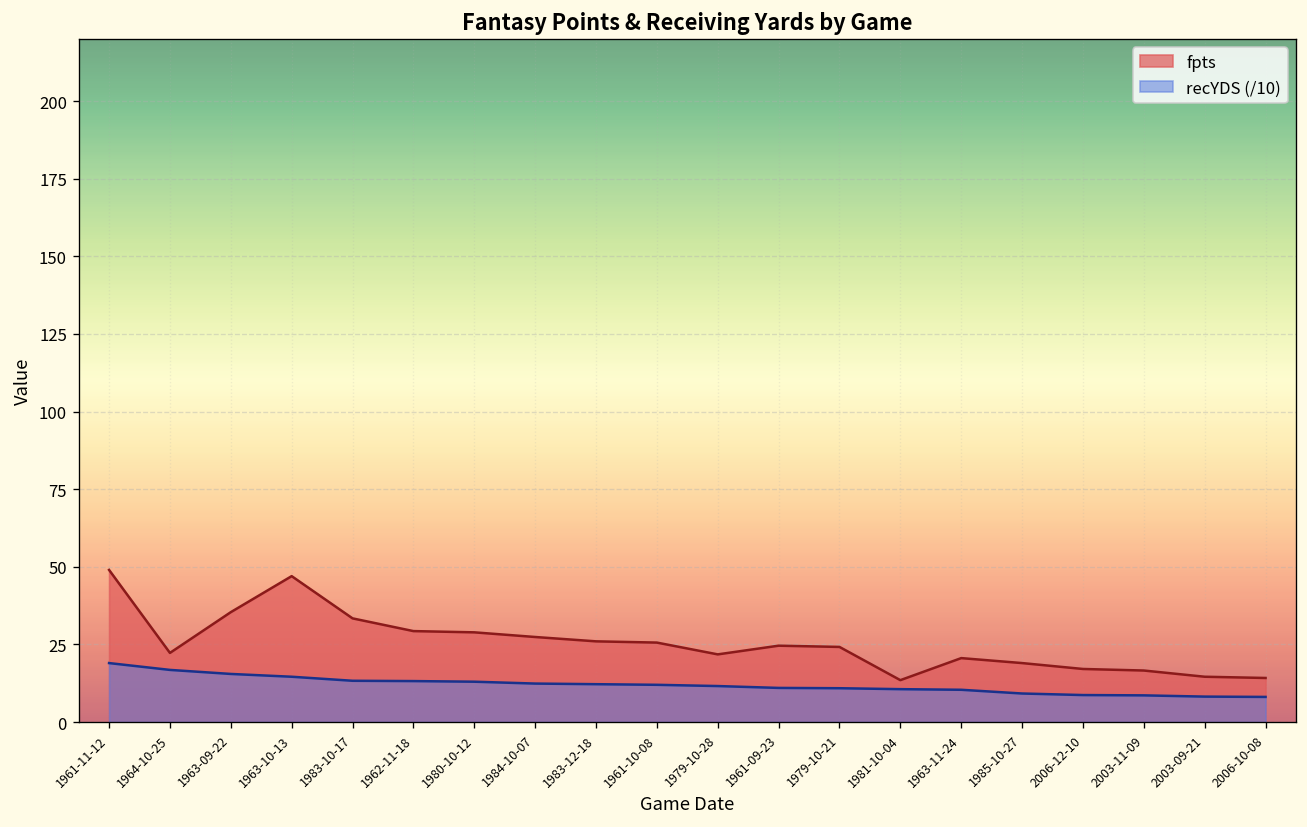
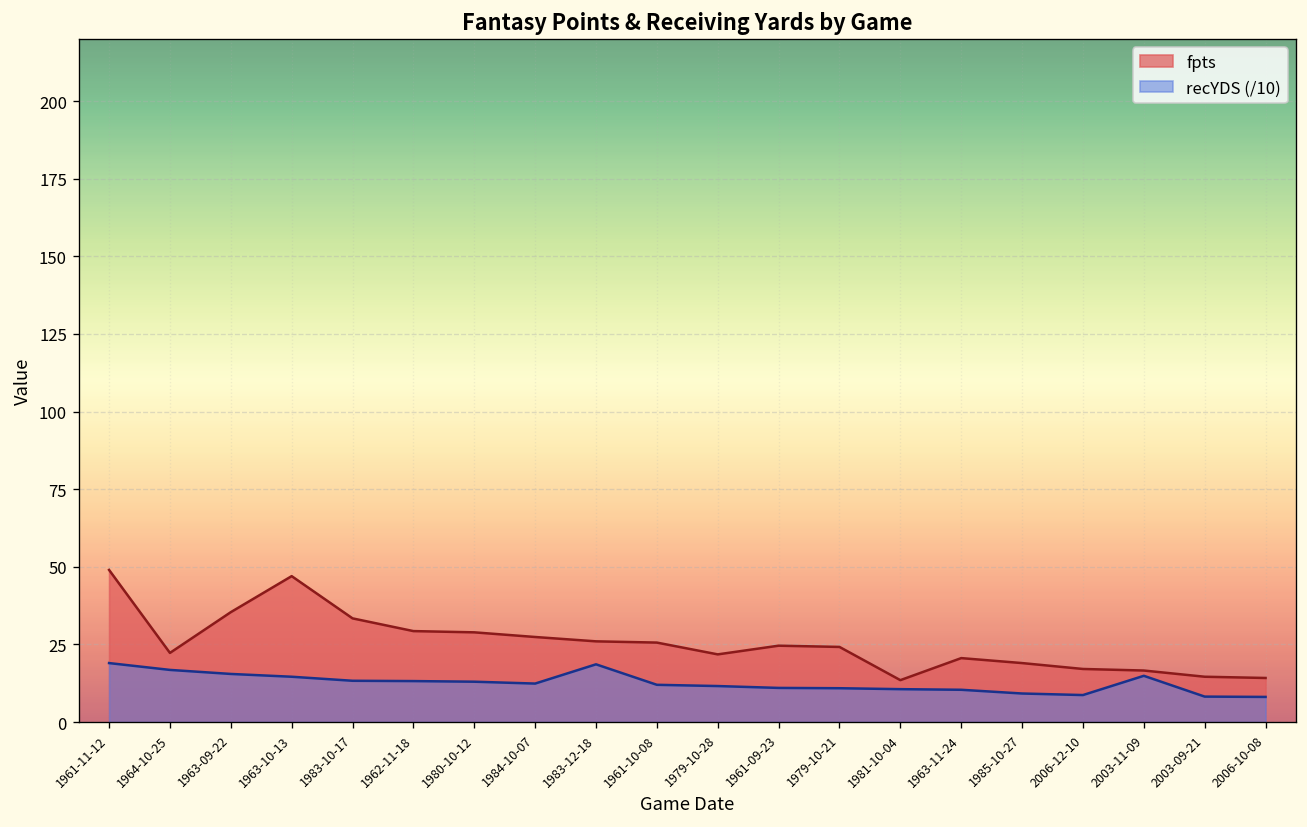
  {
    "fpts": {
      "1961-11-12": 49,
      "1964-10-25": 22,
      "1963-09-22": 35,
      "1963-10-13": 47,
      "1983-10-17": 33,
      "1962-11-18": 29,
      "1980-10-12": 29,
      "1984-10-07": 27,
      "1983-12-18": 26,
      "1961-10-08": 26,
      "1979-10-28": 22,
      "1961-09-23": 25,
      "1979-10-21": 24,
      "1981-10-04": 14,
      "1963-11-24": 21,
      "1985-10-27": 19,
      "2006-12-10": 17,
      "2003-11-09": 17,
      "2003-09-21": 15,
      "2006-10-08": 14
    },
    "recYDS (/10)": {
      "1961-11-12": 19,
      "1964-10-25": 17,
      "1963-09-22": 16,
      "1963-10-13": 15,
      "1983-10-17": 13,
      "1962-11-18": 13,
      "1980-10-12": 13,
      "1984-10-07": 12,
-     "1983-12-18": 12,
+     "1983-12-18": 19,
      "1961-10-08": 12,
      "1979-10-28": 12,
      "1961-09-23": 11,
      "1979-10-21": 11,
      "1981-10-04": 11,
      "1963-11-24": 10,
      "1985-10-27": 9,
      "2006-12-10": 9,
-     "2003-11-09": 9,
+     "2003-11-09": 15,
      "2003-09-21": 8,
      "2006-10-08": 8
    }
  }
